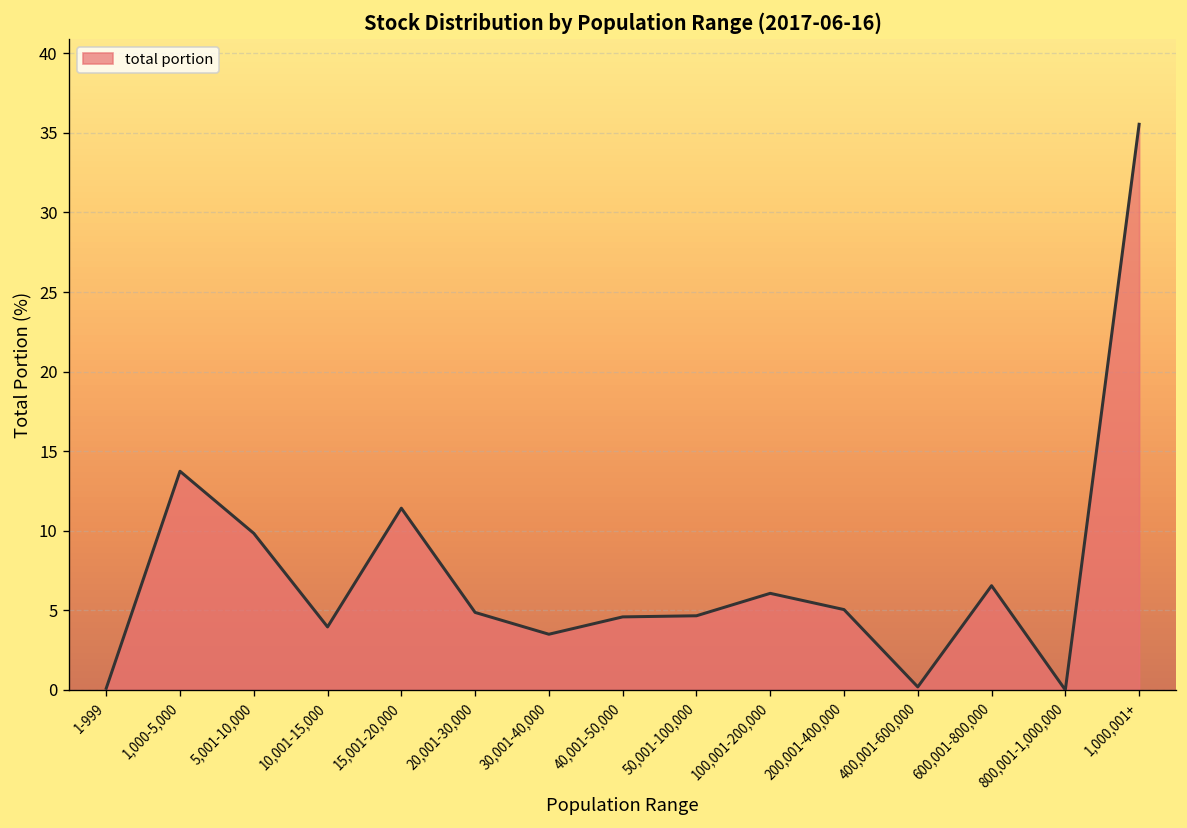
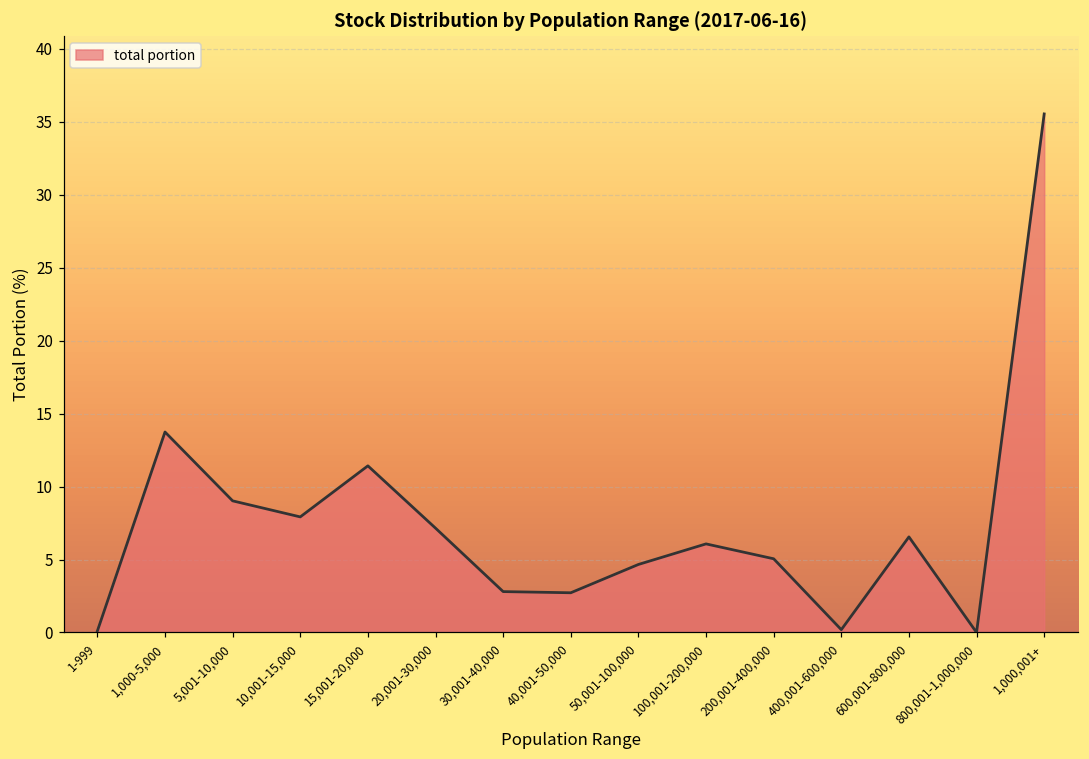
  {
    "1-999": 0.1,
    "1,000-5,000": 13.7,
-   "5,001-10,000": 9.8,
-   "10,001-15,000": 4.0,
+   "5,001-10,000": 9.0,
+   "10,001-15,000": 7.9,
    "15,001-20,000": 11.4,
-   "20,001-30,000": 4.9,
-   "30,001-40,000": 3.5,
-   "40,001-50,000": 4.6,
+   "20,001-30,000": 7.2,
+   "30,001-40,000": 2.8,
+   "40,001-50,000": 2.7,
    "50,001-100,000": 4.7,
    "100,001-200,000": 6.1,
    "200,001-400,000": 5.1,
    "400,001-600,000": 0.2,
    "600,001-800,000": 6.6,
    "800,001-1,000,000": 0.0,
    "1,000,001+": 35.5
  }
